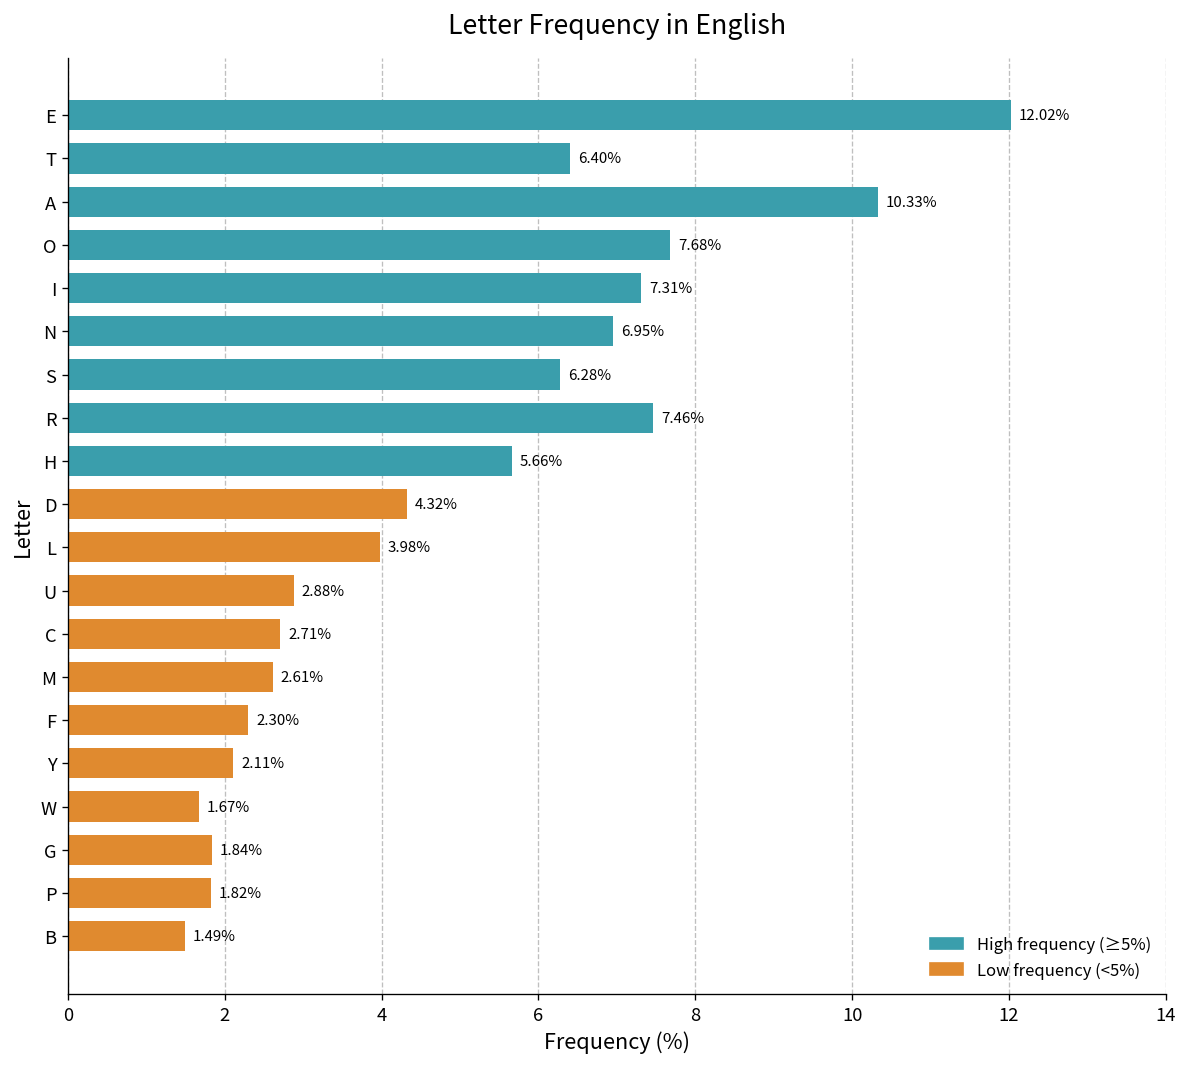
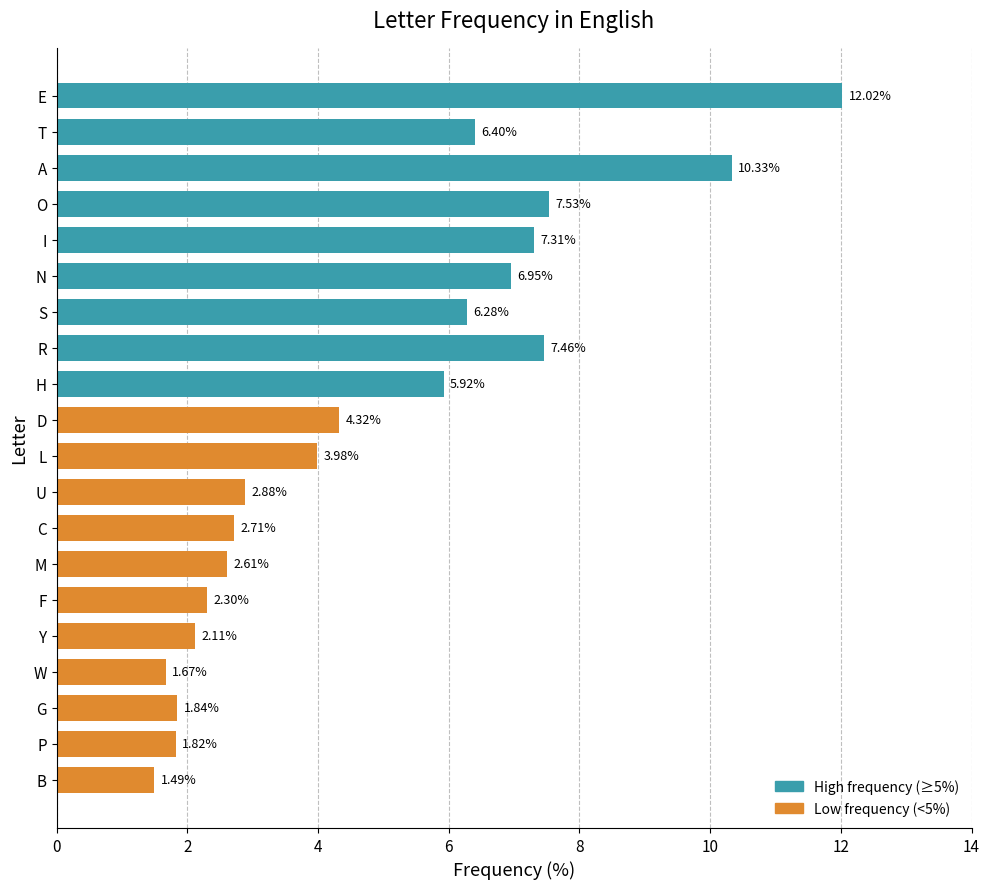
  {
    "E": "12.02%",
    "T": "6.40%",
    "A": "10.33%",
-   "O": "7.68%",
+   "O": "7.53%",
    "I": "7.31%",
    "N": "6.95%",
    "S": "6.28%",
    "R": "7.46%",
-   "H": "5.66%",
+   "H": "5.92%",
    "D": "4.32%",
    "L": "3.98%",
    "U": "2.88%",
    "C": "2.71%",
    "M": "2.61%",
    "F": "2.30%",
    "Y": "2.11%",
    "W": "1.67%",
    "G": "1.84%",
    "P": "1.82%",
    "B": "1.49%"
  }
